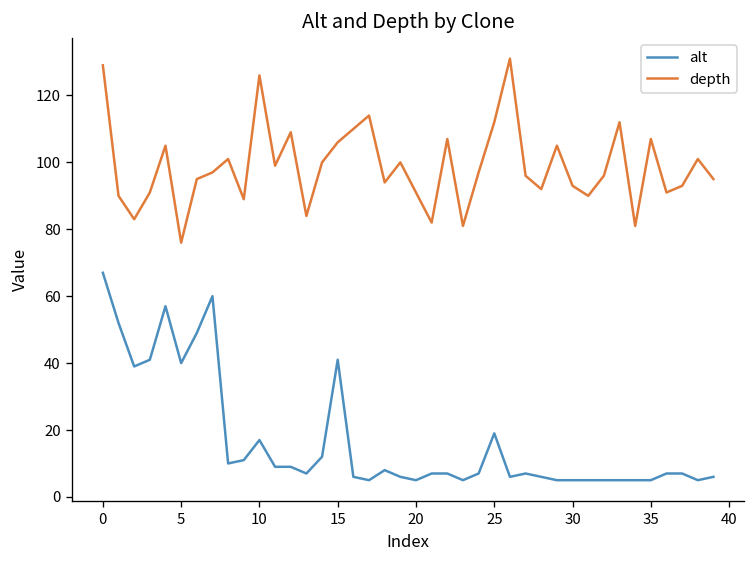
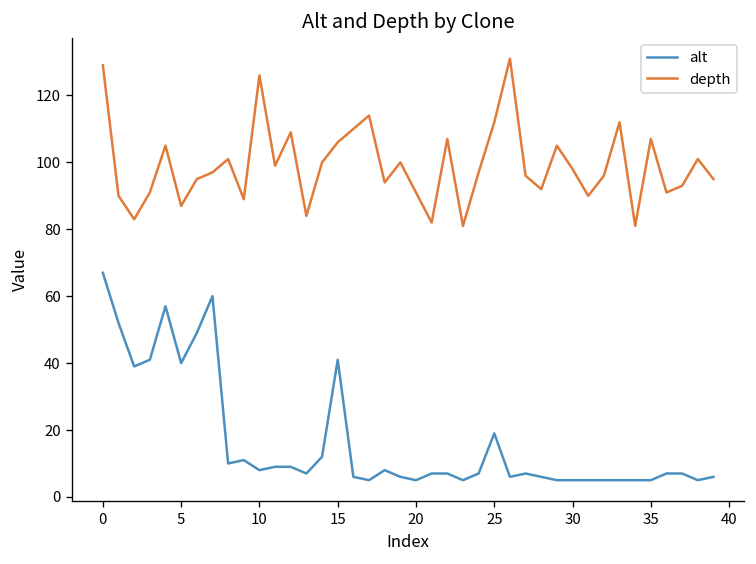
  {
    "alt": {
      "0": 67,
      "5": 40,
-     "10": 17,
+     "10": 8,
      "15": 41,
      "20": 5,
      "25": 19,
      "30": 5,
      "35": 5
    },
    "depth": {
      "0": 129,
-     "5": 76,
+     "5": 87,
      "10": 126,
      "15": 106,
      "20": 91,
      "25": 112,
-     "30": 93,
+     "30": 98,
      "35": 107
    }
  }
